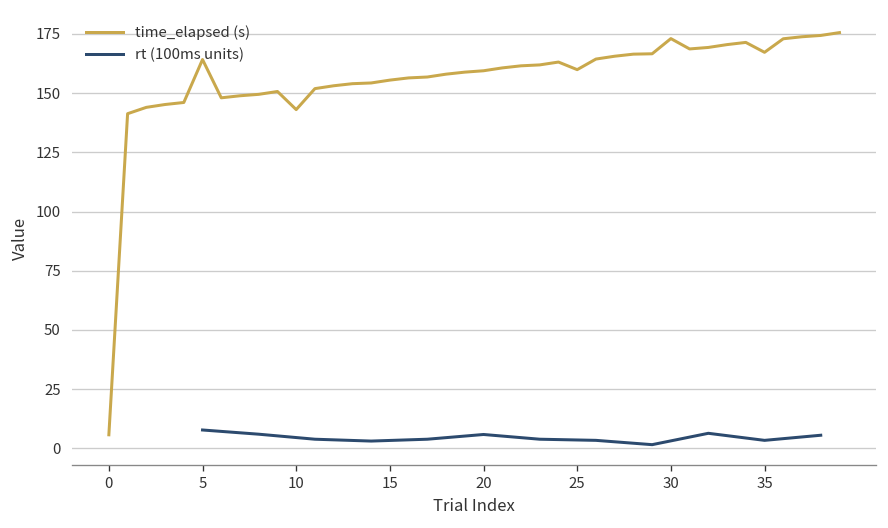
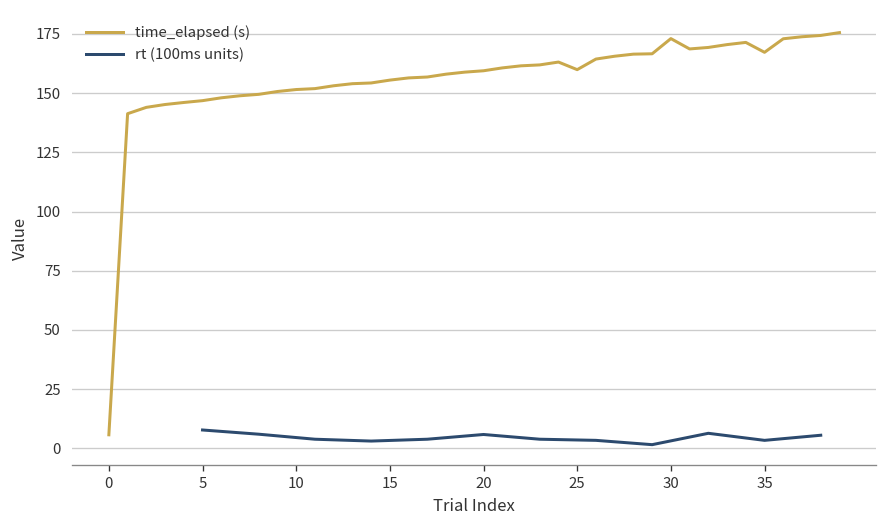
  {
    "time_elapsed (s)": {
      "0": 6,
-     "5": 164,
-     "10": 143,
+     "5": 147,
+     "10": 152,
      "15": 156,
      "20": 159,
      "25": 160,
      "30": 173,
      "35": 167
    },
    "rt (100ms units)": {
      "5": 8,
      "20": 6,
      "35": 3
    }
  }
